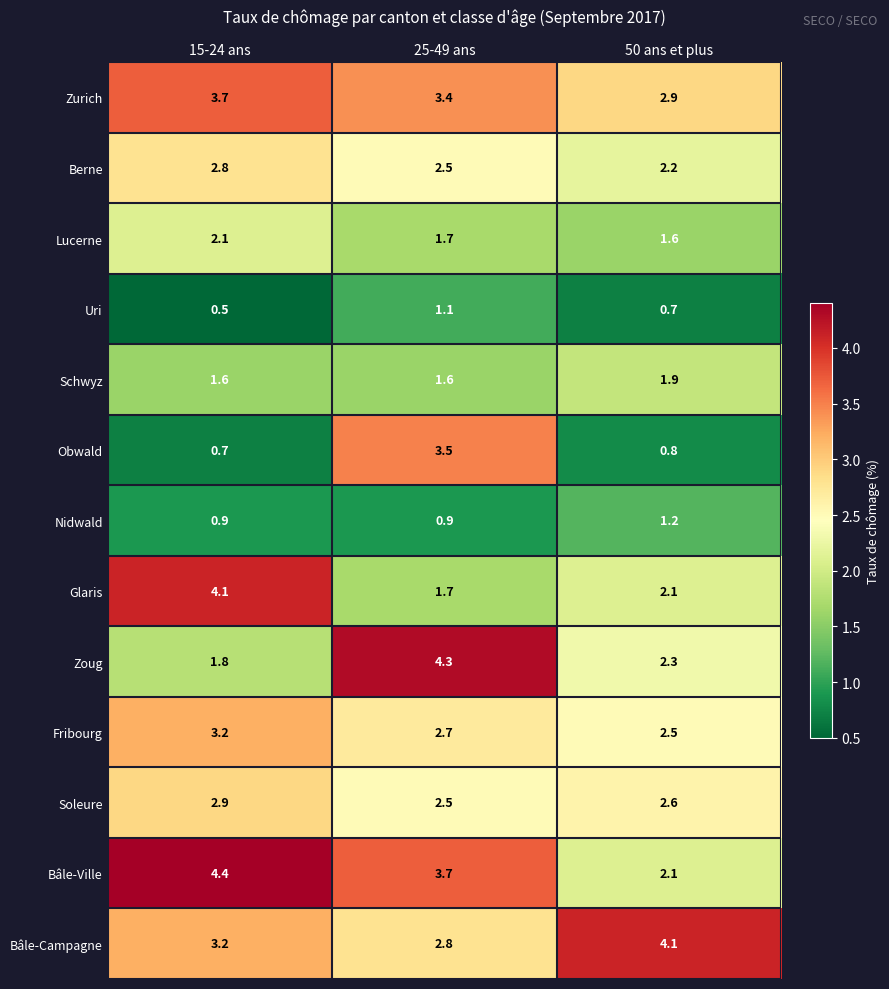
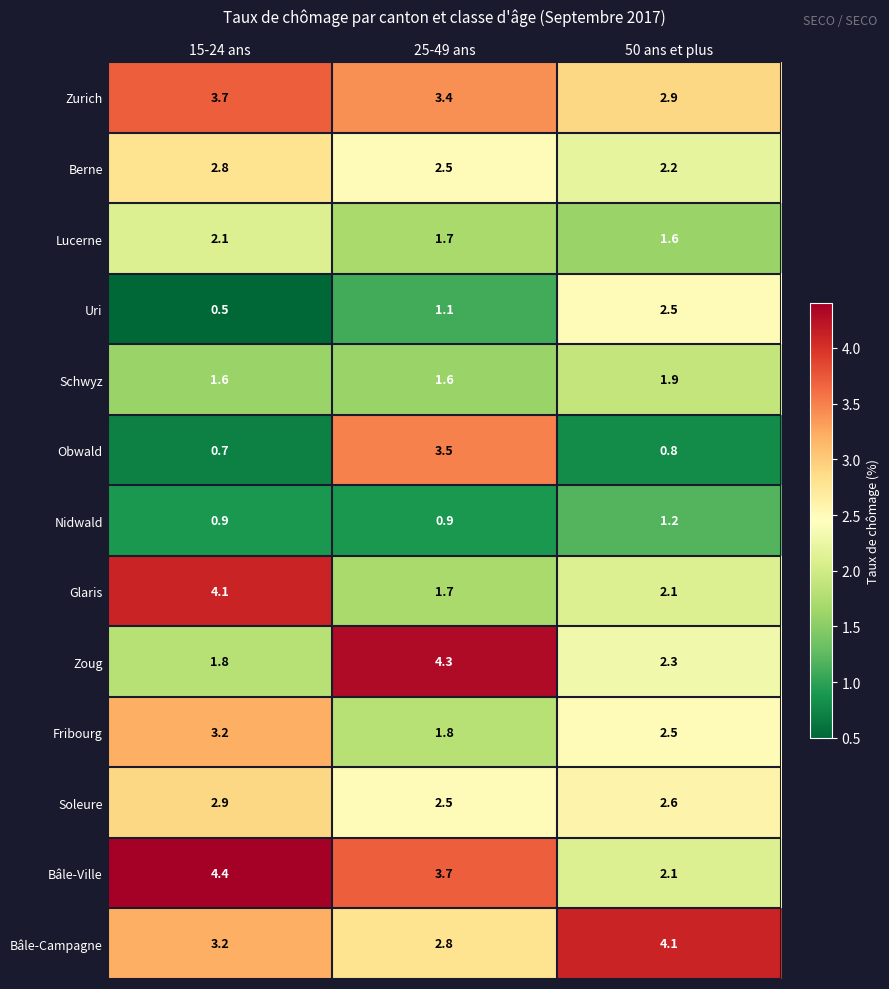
  {
    "Zurich": {
      "15-24 ans": 3.7,
      "25-49 ans": 3.4,
      "50 ans et plus": 2.9
    },
    "Berne": {
      "15-24 ans": 2.8,
      "25-49 ans": 2.5,
      "50 ans et plus": 2.2
    },
    "Lucerne": {
      "15-24 ans": 2.1,
      "25-49 ans": 1.7,
      "50 ans et plus": 1.6
    },
    "Uri": {
      "15-24 ans": 0.5,
      "25-49 ans": 1.1,
-     "50 ans et plus": 0.7
+     "50 ans et plus": 2.5
    },
    "Schwyz": {
      "15-24 ans": 1.6,
      "25-49 ans": 1.6,
      "50 ans et plus": 1.9
    },
    "Obwald": {
      "15-24 ans": 0.7,
      "25-49 ans": 3.5,
      "50 ans et plus": 0.8
    },
    "Nidwald": {
      "15-24 ans": 0.9,
      "25-49 ans": 0.9,
      "50 ans et plus": 1.2
    },
    "Glaris": {
      "15-24 ans": 4.1,
      "25-49 ans": 1.7,
      "50 ans et plus": 2.1
    },
    "Zoug": {
      "15-24 ans": 1.8,
      "25-49 ans": 4.3,
      "50 ans et plus": 2.3
    },
    "Fribourg": {
      "15-24 ans": 3.2,
-     "25-49 ans": 2.7,
+     "25-49 ans": 1.8,
      "50 ans et plus": 2.5
    },
    "Soleure": {
      "15-24 ans": 2.9,
      "25-49 ans": 2.5,
      "50 ans et plus": 2.6
    },
    "Bâle-Ville": {
      "15-24 ans": 4.4,
      "25-49 ans": 3.7,
      "50 ans et plus": 2.1
    },
    "Bâle-Campagne": {
      "15-24 ans": 3.2,
      "25-49 ans": 2.8,
      "50 ans et plus": 4.1
    }
  }
